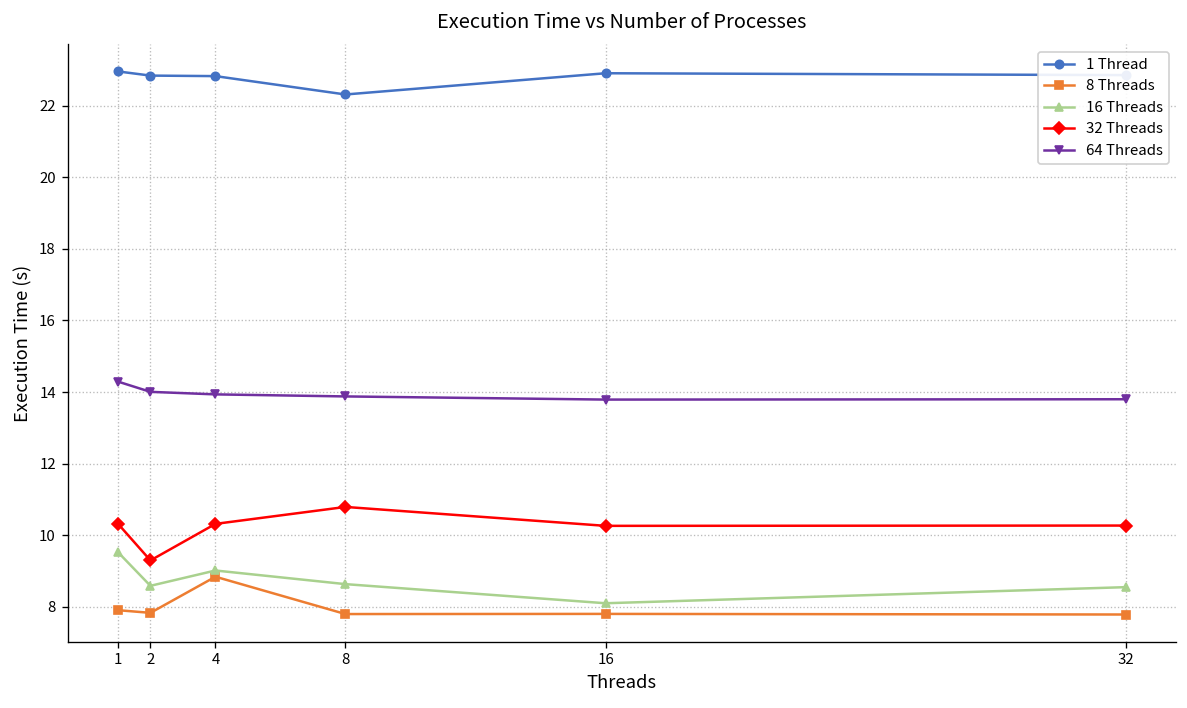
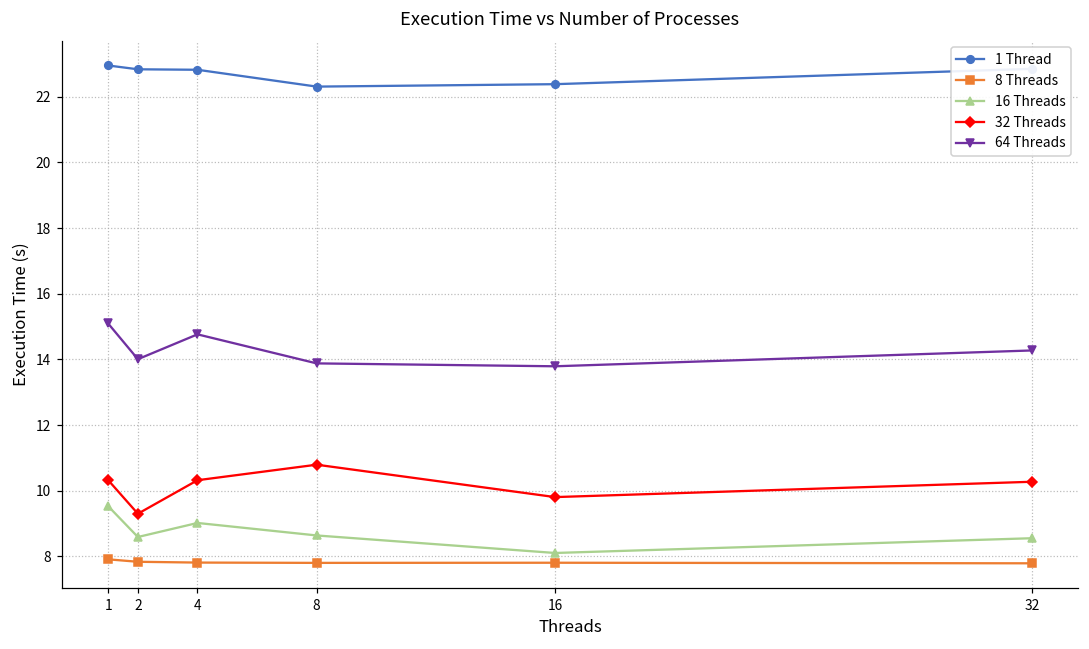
  {
    "1 Thread": {
      "1": 23.0,
      "2": 22.8,
      "4": 22.8,
      "8": 22.3,
-     "16": 22.9
+     "16": 22.4
    },
    "8 Threads": {
      "1": 7.9,
      "2": 7.8,
-     "4": 8.8,
+     "4": 7.8,
      "8": 7.8,
      "16": 7.8,
      "32": 7.8
    },
    "16 Threads": {
      "1": 9.5,
      "2": 8.6,
      "4": 9.0,
      "8": 8.6,
      "16": 8.1,
      "32": 8.6
    },
    "32 Threads": {
      "1": 10.3,
      "2": 9.3,
      "4": 10.3,
      "8": 10.8,
-     "16": 10.3,
+     "16": 9.8,
      "32": 10.3
    },
    "64 Threads": {
-     "1": 14.3,
+     "1": 15.1,
      "2": 14.0,
-     "4": 13.9,
+     "4": 14.8,
      "8": 13.9,
      "16": 13.8,
-     "32": 13.8
+     "32": 14.3
    }
  }
